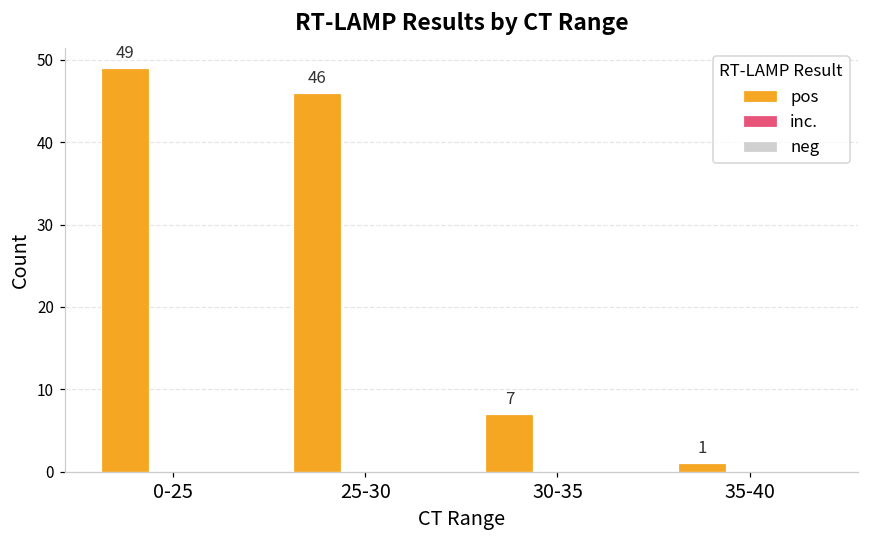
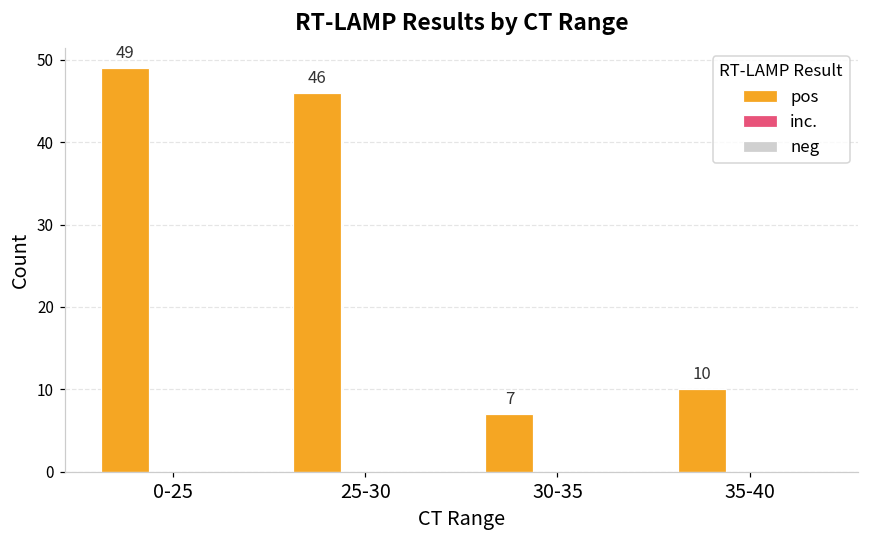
  {
    "pos": {
      "0-25": 49,
      "25-30": 46,
      "30-35": 7,
-     "35-40": 1
+     "35-40": 10
    },
    "inc.": {
      "0-25": 0,
      "25-30": 0,
      "30-35": 0,
      "35-40": 0
    },
    "neg": {
      "0-25": 0,
      "25-30": 0,
      "30-35": 0,
      "35-40": 0
    }
  }
